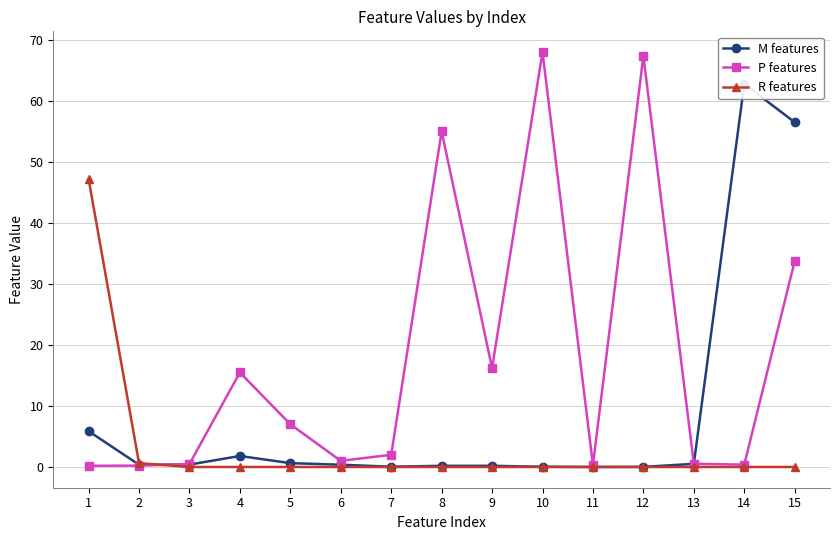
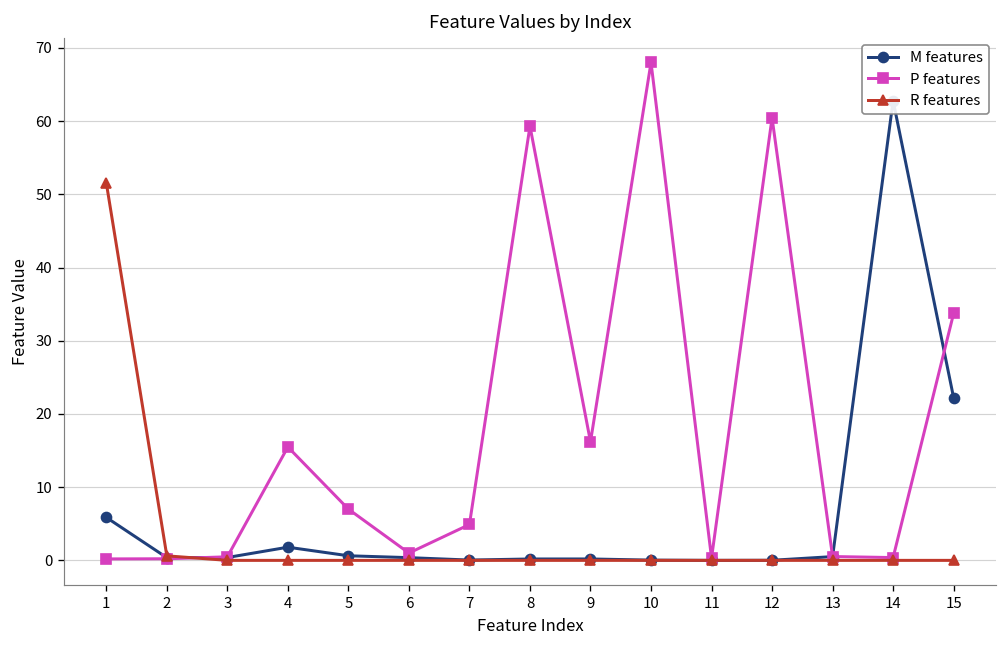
  {
    "M features": {
      "1": 6,
      "4": 2,
      "5": 1,
-     "15": 57
+     "15": 22
    },
    "P features": {
      "1": 0,
      "4": 15,
      "5": 7,
      "6": 1,
-     "7": 2,
-     "8": 55,
+     "7": 5,
+     "8": 59,
      "9": 16,
      "10": 68,
-     "12": 67,
+     "12": 60,
      "15": 34
    },
    "R features": {
-     "1": 47,
+     "1": 52,
      "4": 0,
      "5": 0,
      "13": 0,
      "15": 0
    }
  }
